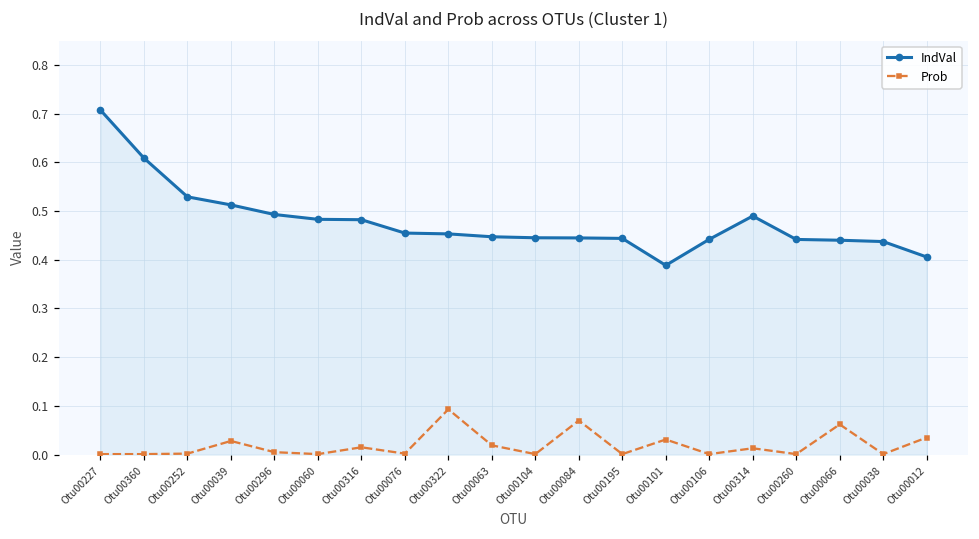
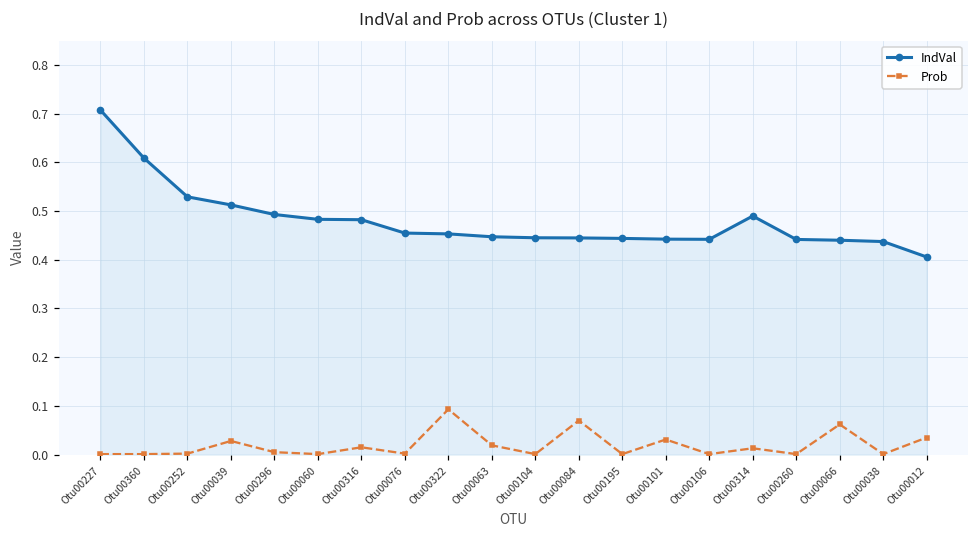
  {
    "IndVal": {
      "Otu00227": 0.71,
      "Otu00360": 0.61,
      "Otu00252": 0.53,
      "Otu00039": 0.51,
      "Otu00296": 0.49,
      "Otu00060": 0.48,
      "Otu00316": 0.48,
      "Otu00076": 0.45,
      "Otu00322": 0.45,
      "Otu00063": 0.45,
      "Otu00104": 0.45,
      "Otu00084": 0.44,
      "Otu00195": 0.44,
-     "Otu00101": 0.39,
+     "Otu00101": 0.44,
      "Otu00106": 0.44,
      "Otu00314": 0.49,
      "Otu00260": 0.44,
      "Otu00066": 0.44,
      "Otu00038": 0.44,
      "Otu00012": 0.41
    },
    "Prob": {
      "Otu00227": 0.00,
      "Otu00360": 0.00,
      "Otu00252": 0.00,
      "Otu00039": 0.03,
      "Otu00296": 0.01,
      "Otu00060": 0.00,
      "Otu00316": 0.02,
      "Otu00076": 0.00,
      "Otu00322": 0.09,
      "Otu00063": 0.02,
      "Otu00104": 0.00,
      "Otu00084": 0.07,
      "Otu00195": 0.00,
      "Otu00101": 0.03,
      "Otu00106": 0.00,
      "Otu00314": 0.01,
      "Otu00260": 0.00,
      "Otu00066": 0.06,
      "Otu00038": 0.00,
      "Otu00012": 0.04
    }
  }
